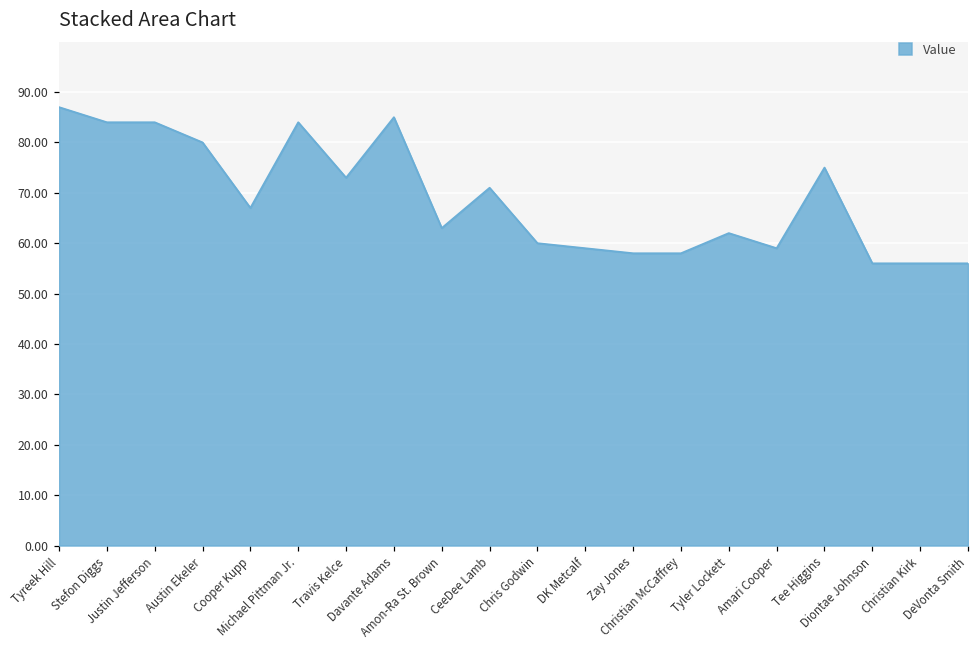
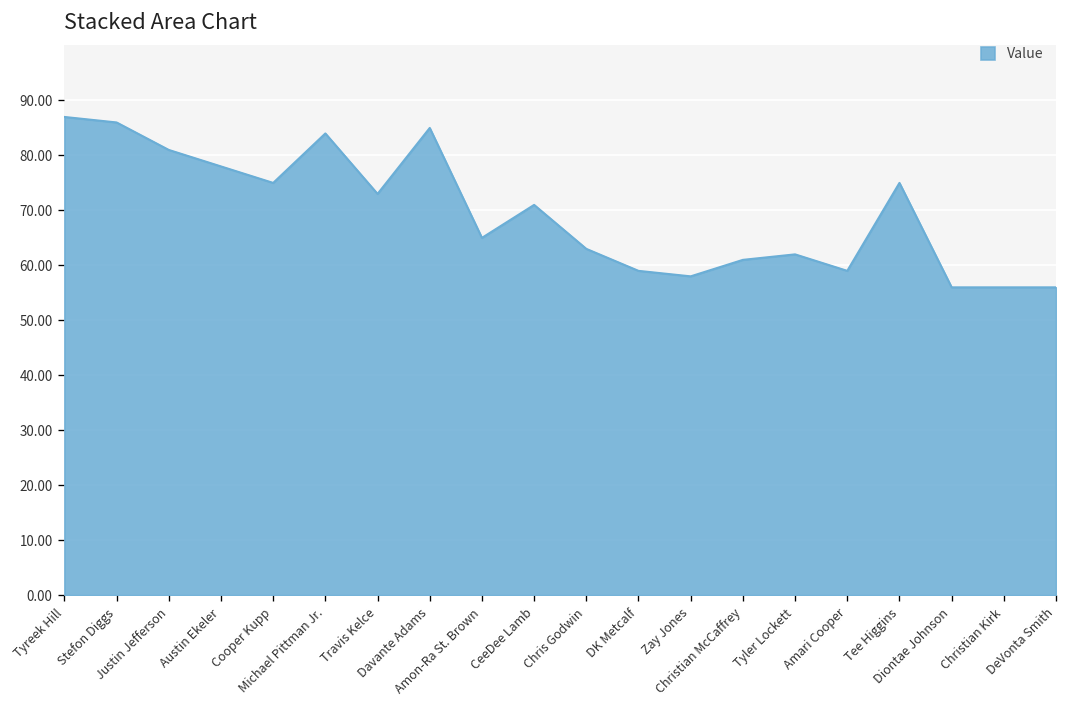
  {
    "Tyreek Hill": 87,
-   "Stefon Diggs": 84,
-   "Justin Jefferson": 84,
-   "Austin Ekeler": 80,
-   "Cooper Kupp": 67,
+   "Stefon Diggs": 86,
+   "Justin Jefferson": 81,
+   "Austin Ekeler": 78,
+   "Cooper Kupp": 75,
    "Michael Pittman Jr.": 84,
    "Travis Kelce": 73,
    "Davante Adams": 85,
-   "Amon-Ra St. Brown": 63,
+   "Amon-Ra St. Brown": 65,
    "CeeDee Lamb": 71,
-   "Chris Godwin": 60,
+   "Chris Godwin": 63,
    "DK Metcalf": 59,
    "Zay Jones": 58,
-   "Christian McCaffrey": 58,
+   "Christian McCaffrey": 61,
    "Tyler Lockett": 62,
    "Amari Cooper": 59,
    "Tee Higgins": 75,
    "Diontae Johnson": 56,
    "Christian Kirk": 56,
    "DeVonta Smith": 56
  }
